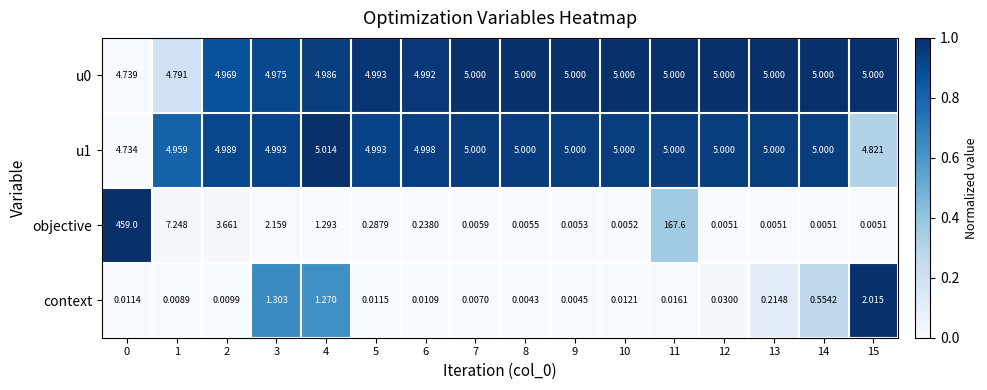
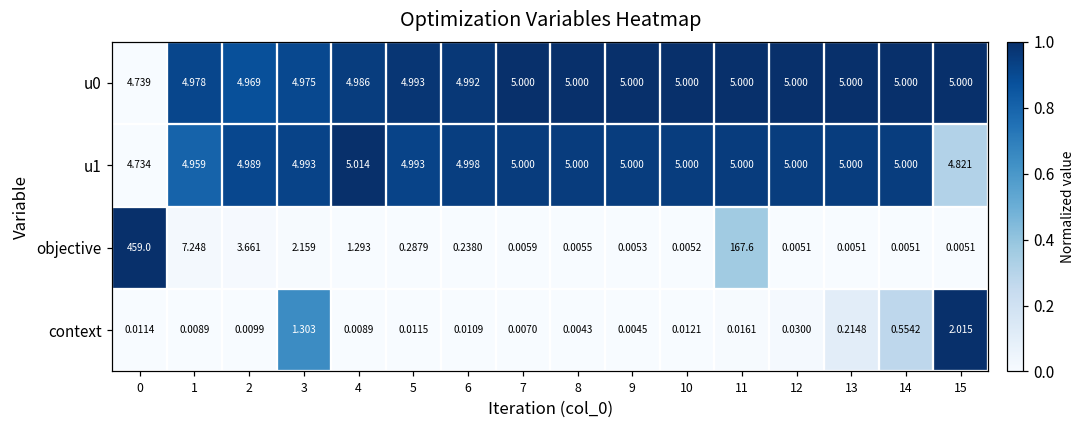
  {
    "u0": {
      "0": 4.739,
-     "1": 4.791,
+     "1": 4.978,
      "2": 4.969,
      "3": 4.975,
      "4": 4.986,
      "5": 4.993,
      "6": 4.992,
      "7": 5.000,
      "8": 5.000,
      "9": 5.000,
      "10": 5.000,
      "11": 5.000,
      "12": 5.000,
      "13": 5.000,
      "14": 5.000,
      "15": 5.000
    },
    "u1": {
      "0": 4.734,
      "1": 4.959,
      "2": 4.989,
      "3": 4.993,
      "4": 5.014,
      "5": 4.993,
      "6": 4.998,
      "7": 5.000,
      "8": 5.000,
      "9": 5.000,
      "10": 5.000,
      "11": 5.000,
      "12": 5.000,
      "13": 5.000,
      "14": 5.000,
      "15": 4.821
    },
    "objective": {
      "0": 459.0,
      "1": 7.248,
      "2": 3.661,
      "3": 2.159,
      "4": 1.293,
      "5": 0.2879,
      "6": 0.2380,
      "7": 0.0059,
      "8": 0.0055,
      "9": 0.0053,
      "10": 0.0052,
      "11": 167.6,
      "12": 0.0051,
      "13": 0.0051,
      "14": 0.0051,
      "15": 0.0051
    },
    "context": {
      "0": 0.0114,
      "1": 0.0089,
      "2": 0.0099,
      "3": 1.303,
-     "4": 1.270,
+     "4": 0.0089,
      "5": 0.0115,
      "6": 0.0109,
      "7": 0.0070,
      "8": 0.0043,
      "9": 0.0045,
      "10": 0.0121,
      "11": 0.0161,
      "12": 0.0300,
      "13": 0.2148,
      "14": 0.5542,
      "15": 2.015
    }
  }
